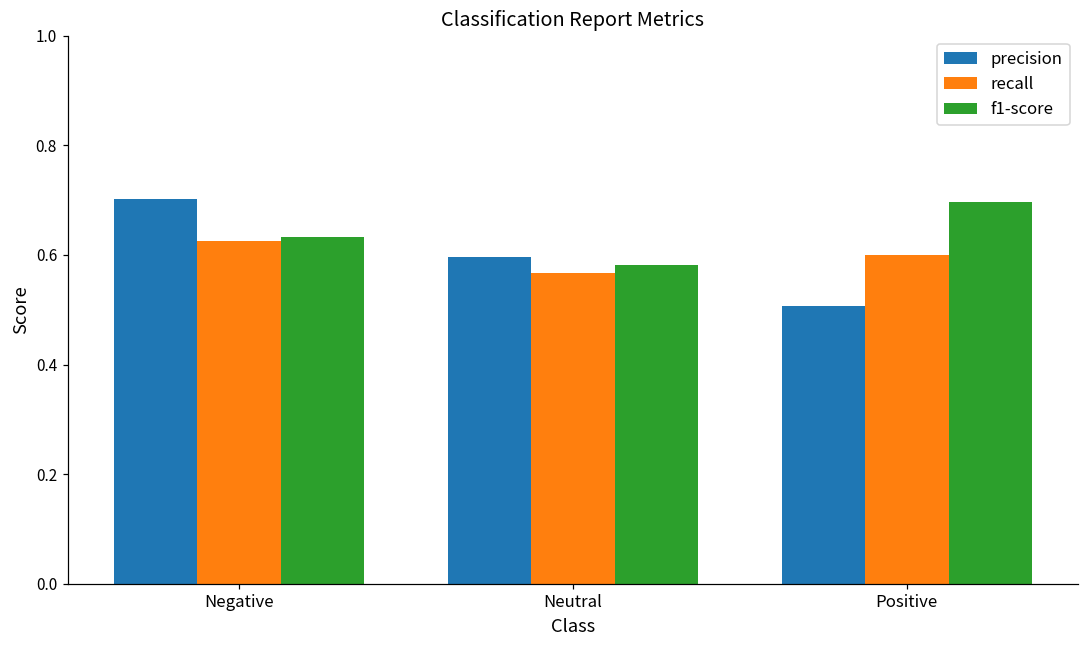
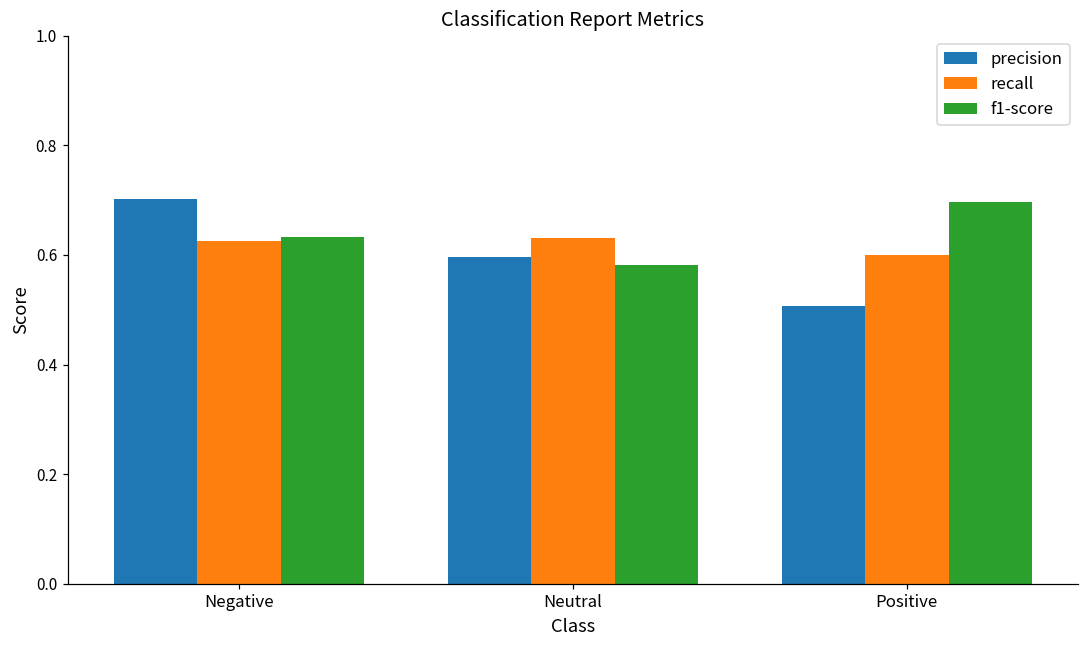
  {
    "precision": {
      "Negative": 0.70,
      "Neutral": 0.60,
      "Positive": 0.51
    },
    "recall": {
      "Negative": 0.63,
-     "Neutral": 0.57,
+     "Neutral": 0.63,
      "Positive": 0.60
    },
    "f1-score": {
      "Negative": 0.63,
      "Neutral": 0.58,
      "Positive": 0.70
    }
  }
